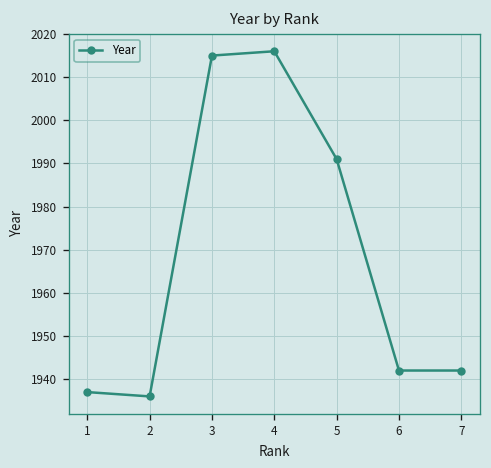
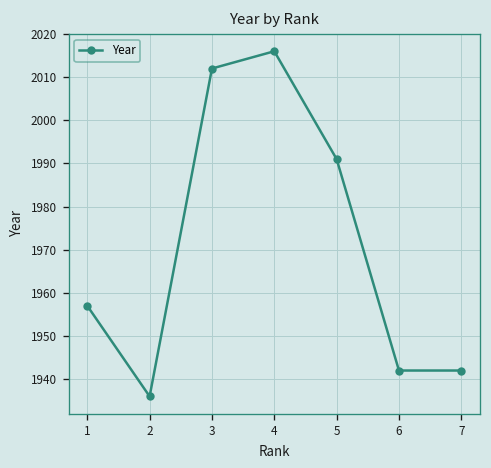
  {
-   "1": 1937,
+   "1": 1957,
    "2": 1936,
-   "3": 2015,
+   "3": 2012,
    "4": 2016,
    "5": 1991,
    "6": 1942,
    "7": 1942
  }
